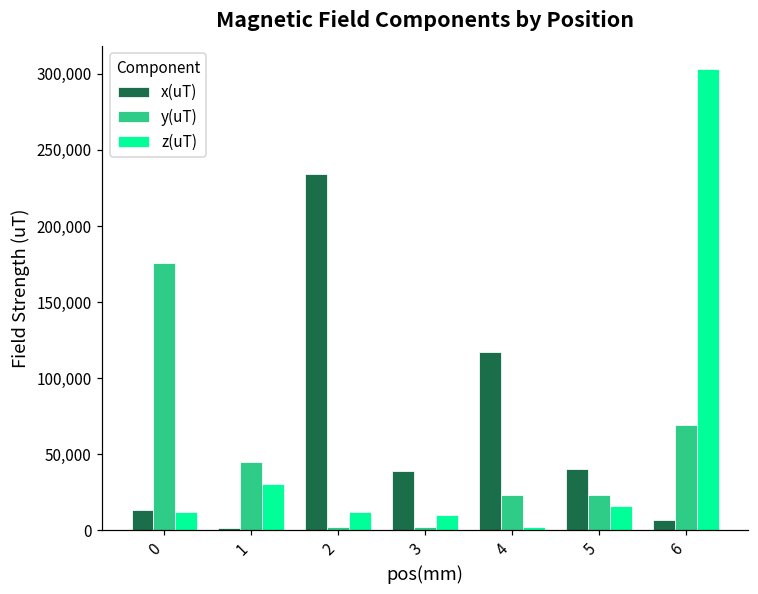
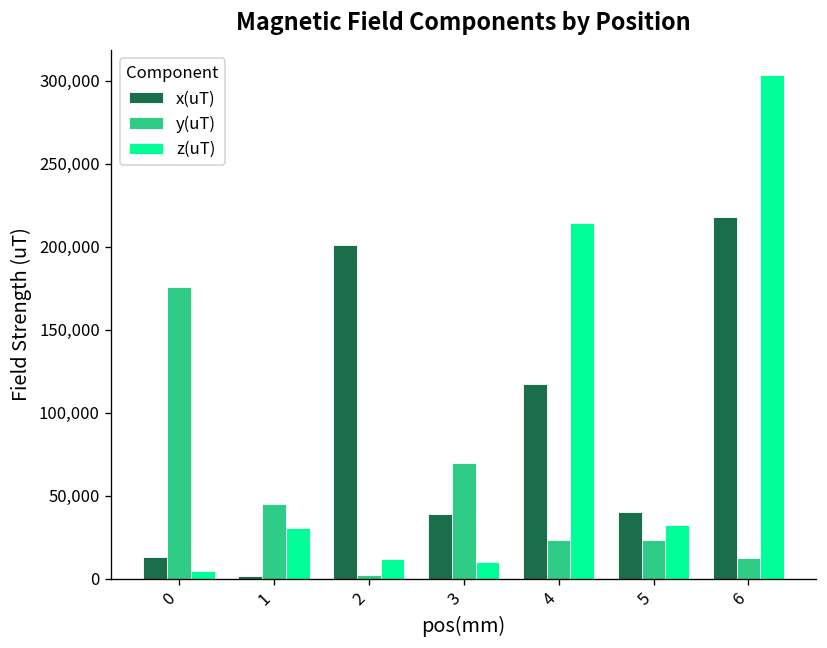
  {
    "x(uT)": {
      "0": "13,000",
-     "2": "234,000",
+     "2": "201,000",
      "3": "39,000",
      "4": "117,000",
      "5": "40,000",
-     "6": "7,000"
+     "6": "218,000"
    },
    "y(uT)": {
      "0": "176,000",
      "1": "45,000",
      "2": "2,000",
-     "3": "2,000",
+     "3": "70,000",
      "4": "23,000",
      "5": "23,000",
-     "6": "70,000"
+     "6": "12,000"
    },
    "z(uT)": {
-     "0": "12,000",
+     "0": "5,000",
      "1": "30,000",
      "2": "12,000",
      "3": "10,000",
-     "4": "2,000",
-     "5": "16,000",
+     "4": "214,000",
+     "5": "32,000",
      "6": "303,000"
    }
  }
